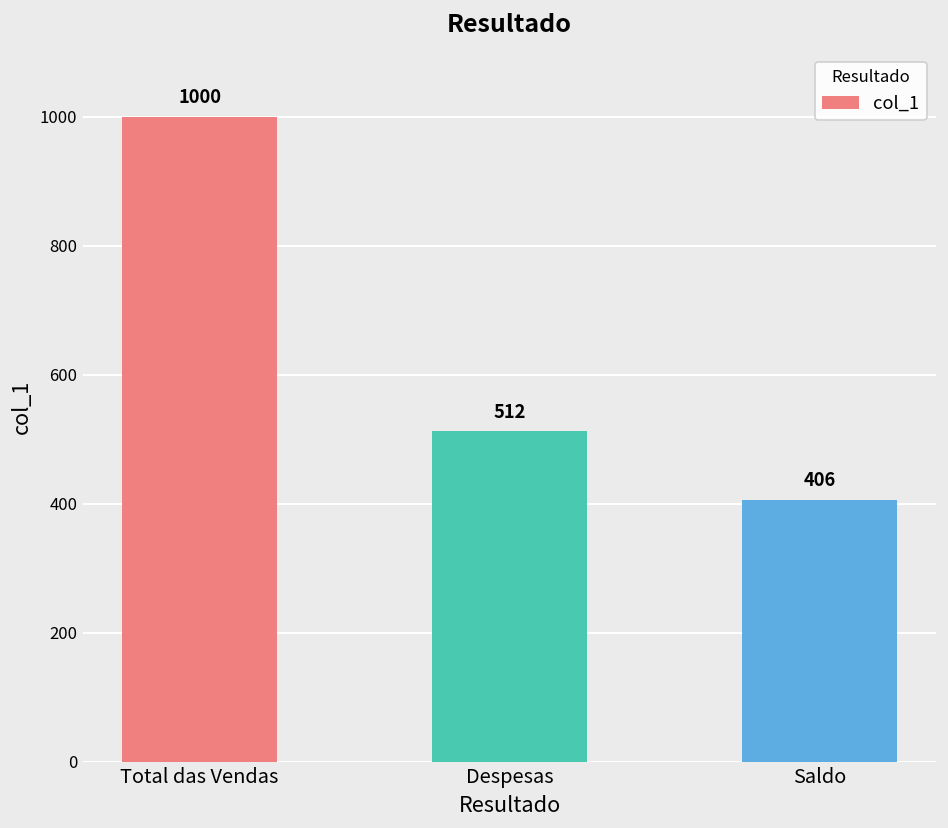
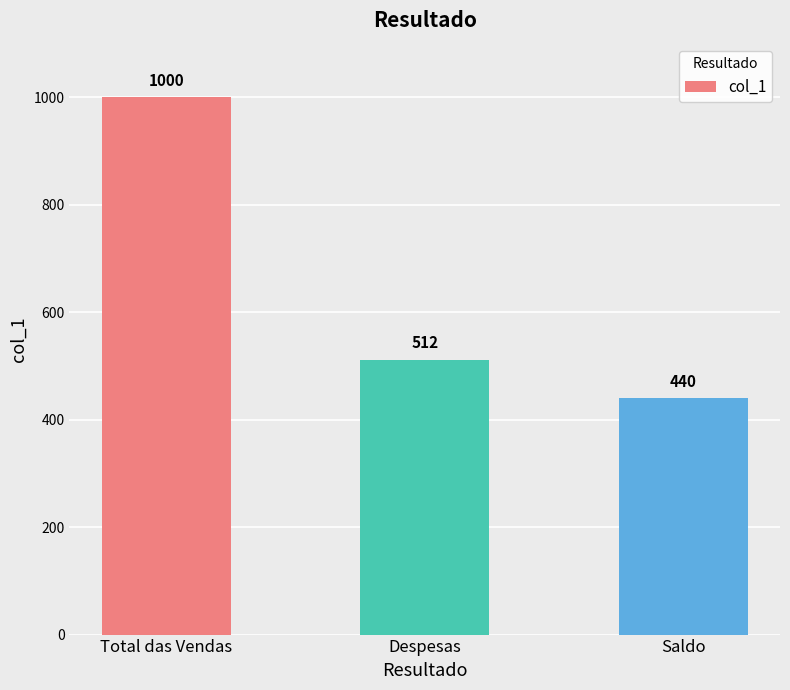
  {
    "Total das Vendas": 1000,
    "Despesas": 512,
-   "Saldo": 406
+   "Saldo": 440
  }
